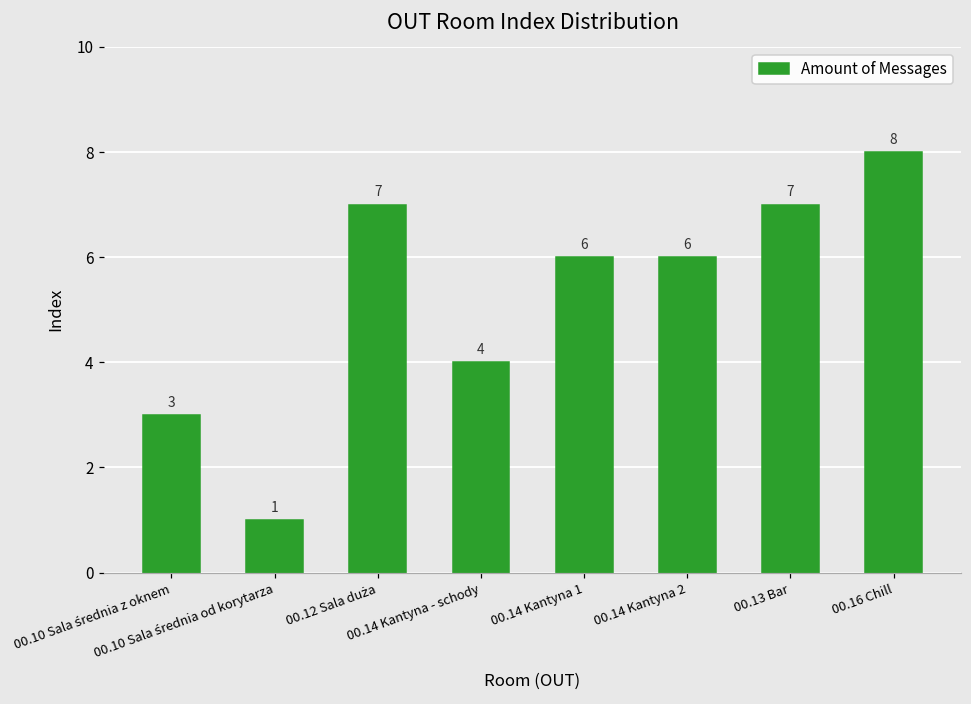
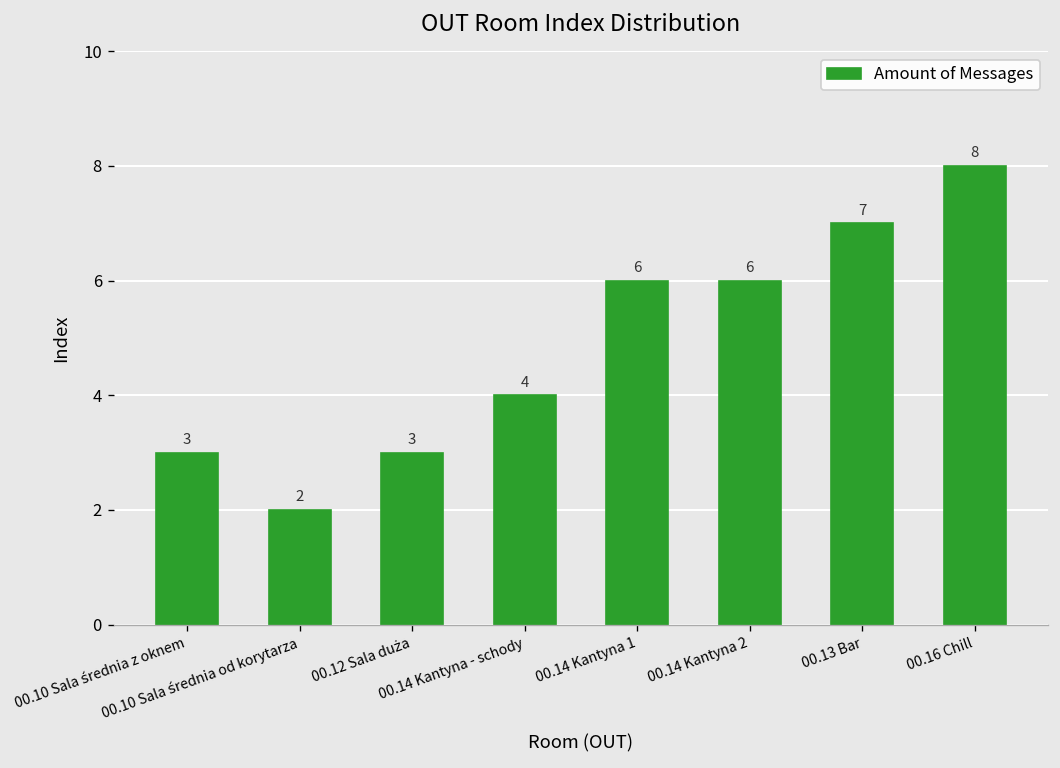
  {
    "00.10 Sala średnia z oknem": 3,
-   "00.10 Sala średnia od korytarza": 1,
-   "00.12 Sala duża": 7,
+   "00.10 Sala średnia od korytarza": 2,
+   "00.12 Sala duża": 3,
    "00.14 Kantyna - schody": 4,
    "00.14 Kantyna 1": 6,
    "00.14 Kantyna 2": 6,
    "00.13 Bar": 7,
    "00.16 Chill": 8
  }
